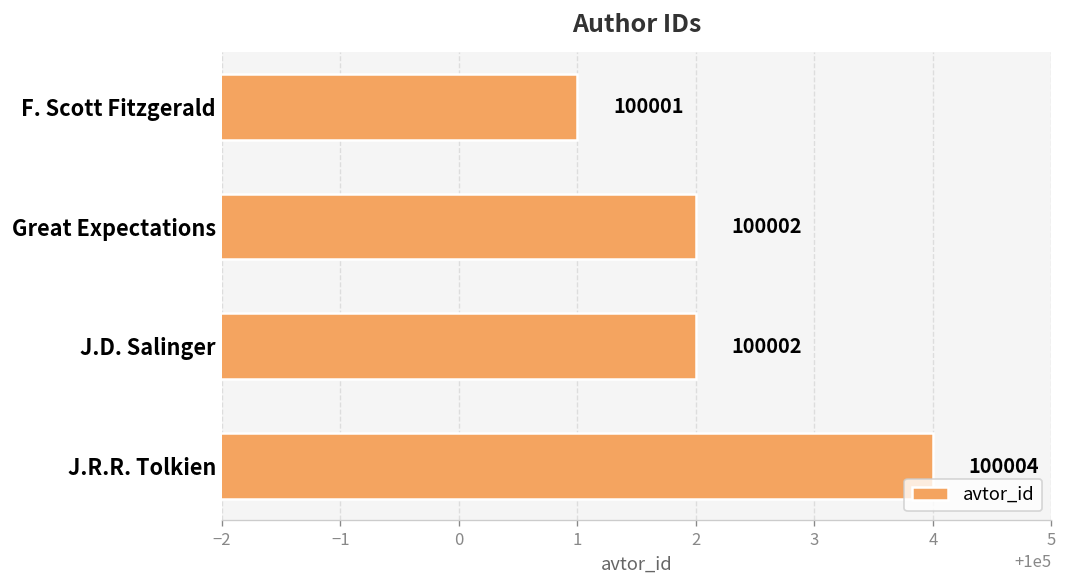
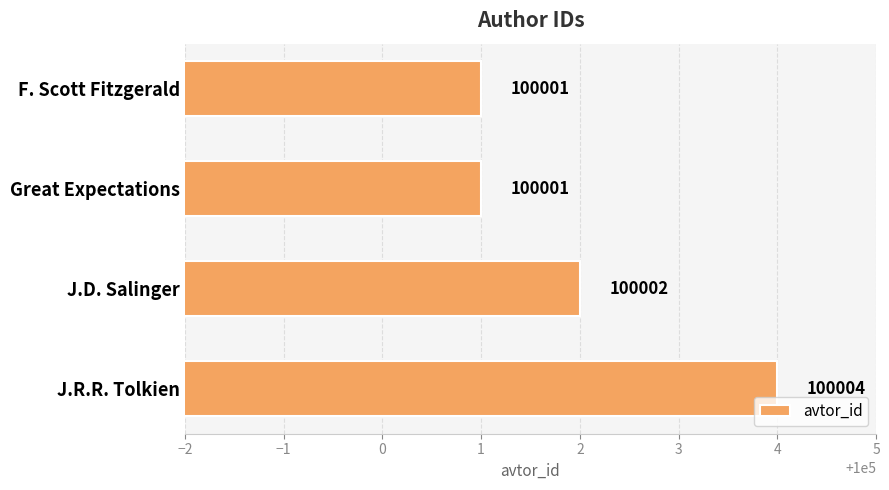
  {
-   "Great Expectations": 100002
+   "Great Expectations": 100001
  }
